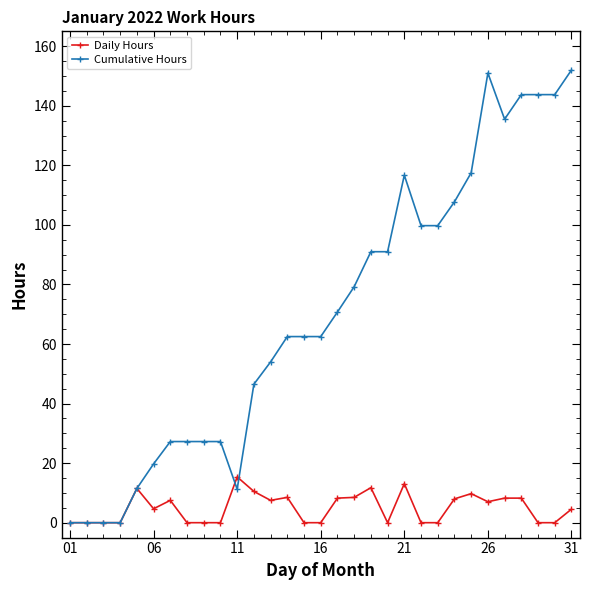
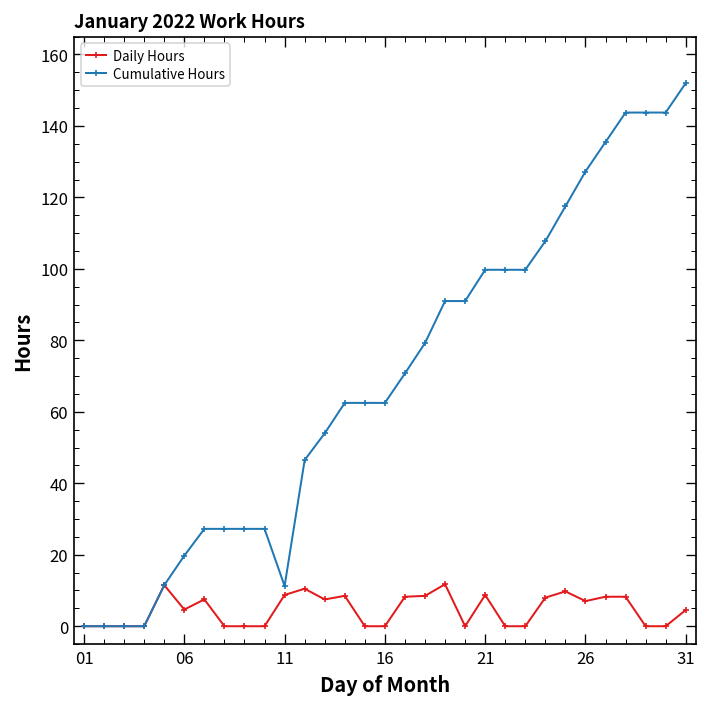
  {
    "Daily Hours": {
      "06": 5,
-     "11": 15,
+     "11": 9,
      "16": 0,
-     "21": 13,
+     "21": 9,
      "26": 7,
      "31": 5
    },
    "Cumulative Hours": {
      "06": 20,
      "11": 11,
      "16": 62,
-     "21": 117,
-     "26": 151,
+     "21": 100,
+     "26": 127,
      "31": 152
    }
  }
